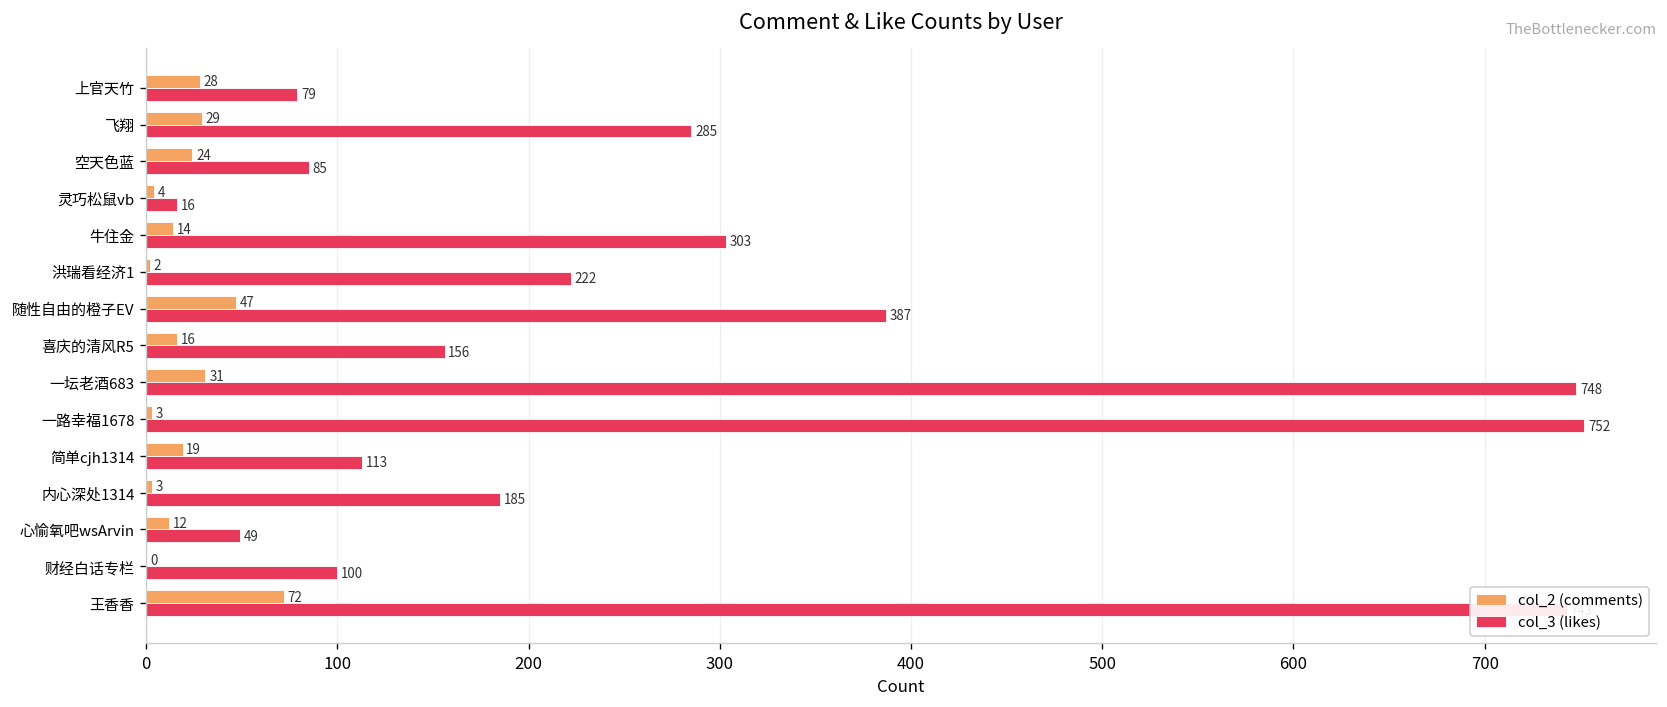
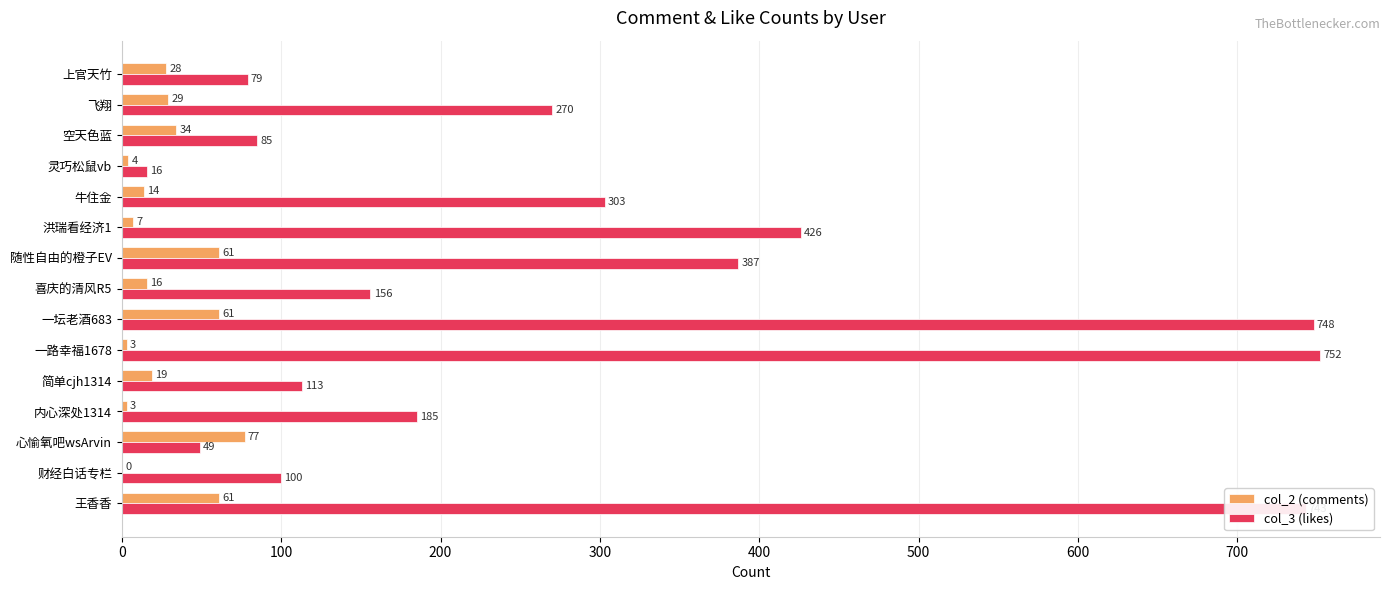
  {
    "col_2 (comments)": {
      "上官天竹": 28,
      "飞翔": 29,
-     "空天色蓝": 24,
+     "空天色蓝": 34,
      "灵巧松鼠vb": 4,
      "牛住金": 14,
-     "洪瑞看经济1": 2,
-     "随性自由的橙子EV": 47,
+     "洪瑞看经济1": 7,
+     "随性自由的橙子EV": 61,
      "喜庆的清风R5": 16,
-     "一坛老酒683": 31,
+     "一坛老酒683": 61,
      "一路幸福1678": 3,
      "简单cjh1314": 19,
      "内心深处1314": 3,
-     "心愉氧吧wsArvin": 12,
+     "心愉氧吧wsArvin": 77,
      "财经白话专栏": 0,
-     "王香香": 72
+     "王香香": 61
    },
    "col_3 (likes)": {
      "上官天竹": 79,
-     "飞翔": 285,
+     "飞翔": 270,
      "空天色蓝": 85,
      "灵巧松鼠vb": 16,
      "牛住金": 303,
-     "洪瑞看经济1": 222,
+     "洪瑞看经济1": 426,
      "随性自由的橙子EV": 387,
      "喜庆的清风R5": 156,
      "一坛老酒683": 748,
      "一路幸福1678": 752,
      "简单cjh1314": 113,
      "内心深处1314": 185,
      "心愉氧吧wsArvin": 49,
      "财经白话专栏": 100
    }
  }
